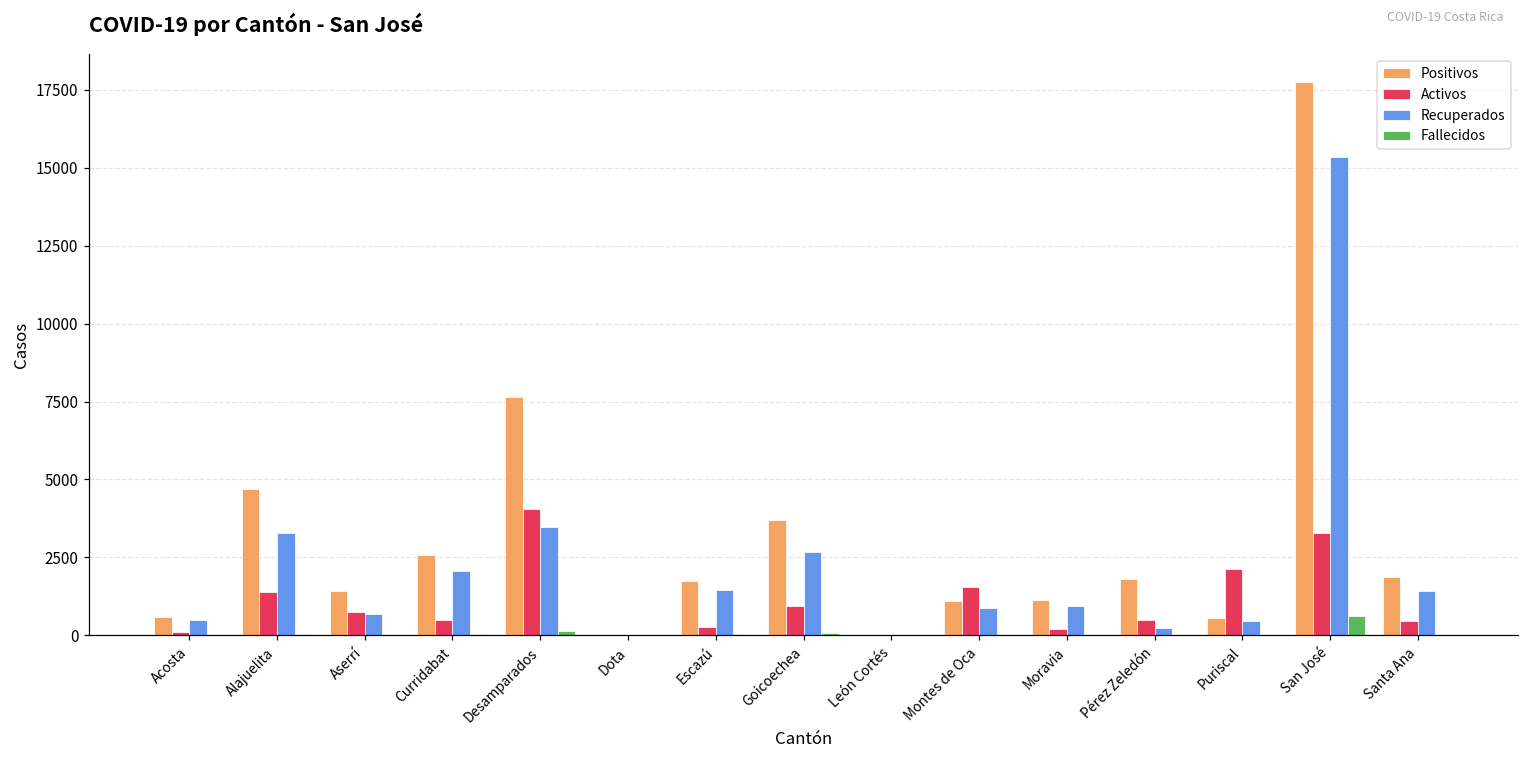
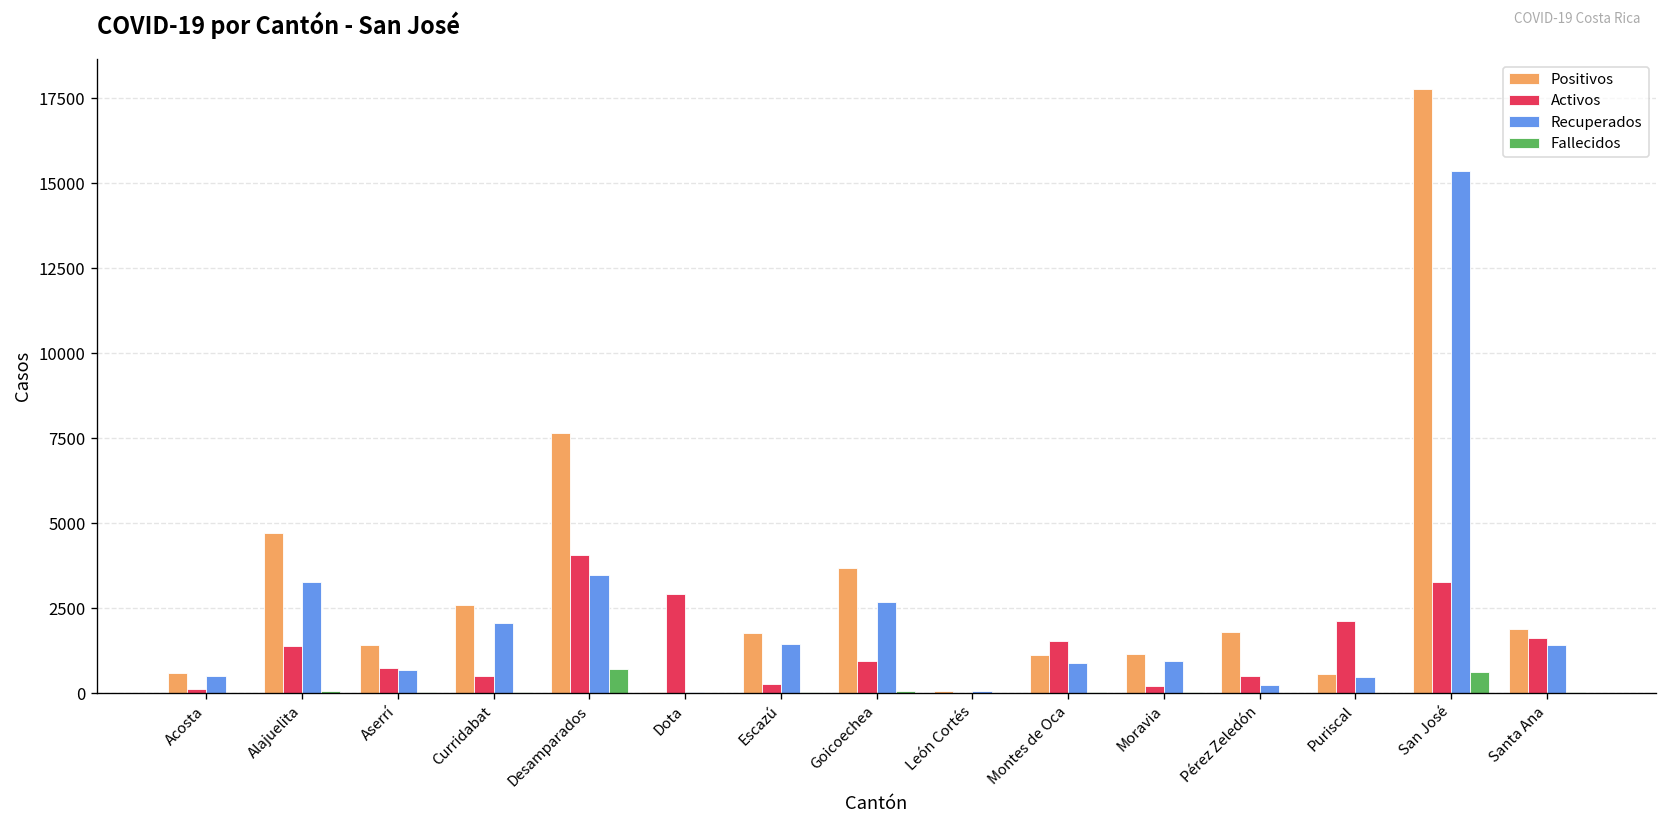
  {
    "Positivos": {
      "Acosta": 600,
      "Alajuelita": 4700,
      "Aserrí": 1400,
      "Curridabat": 2600,
      "Desamparados": 7600,
      "Escazú": 1800,
      "Goicoechea": 3700,
      "Montes de Oca": 1100,
      "Moravia": 1100,
      "Pérez Zeledón": 1800,
      "Puriscal": 600,
      "San José": 17800,
      "Santa Ana": 1900
    },
    "Activos": {
      "Acosta": 100,
      "Alajuelita": 1400,
      "Aserrí": 700,
      "Curridabat": 500,
      "Desamparados": 4000,
-     "Dota": 0,
+     "Dota": 2900,
      "Escazú": 300,
      "Goicoechea": 900,
      "Montes de Oca": 1500,
      "Moravia": 200,
      "Pérez Zeledón": 500,
      "Puriscal": 2100,
      "San José": 3300,
-     "Santa Ana": 500
+     "Santa Ana": 1600
    },
    "Recuperados": {
      "Acosta": 500,
      "Alajuelita": 3300,
      "Aserrí": 700,
      "Curridabat": 2000,
      "Desamparados": 3500,
      "Escazú": 1500,
      "Goicoechea": 2700,
      "Montes de Oca": 900,
      "Moravia": 900,
      "Pérez Zeledón": 200,
      "Puriscal": 500,
      "San José": 15300,
      "Santa Ana": 1400
    },
    "Fallecidos": {
-     "Desamparados": 100,
+     "Desamparados": 700,
      "Dota": 0,
      "León Cortés": 0,
      "San José": 600
    }
  }
